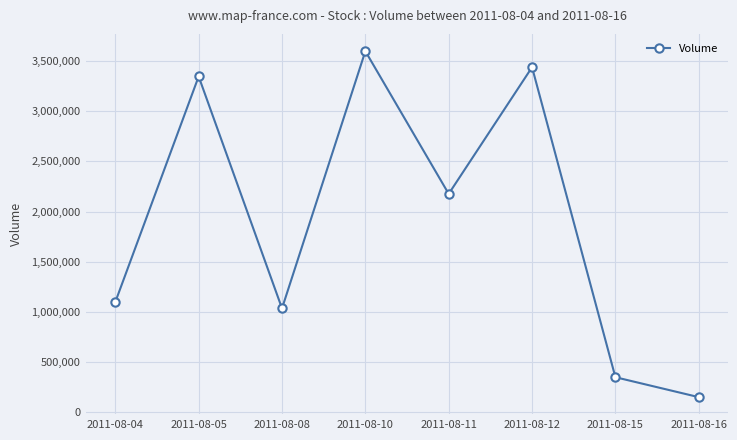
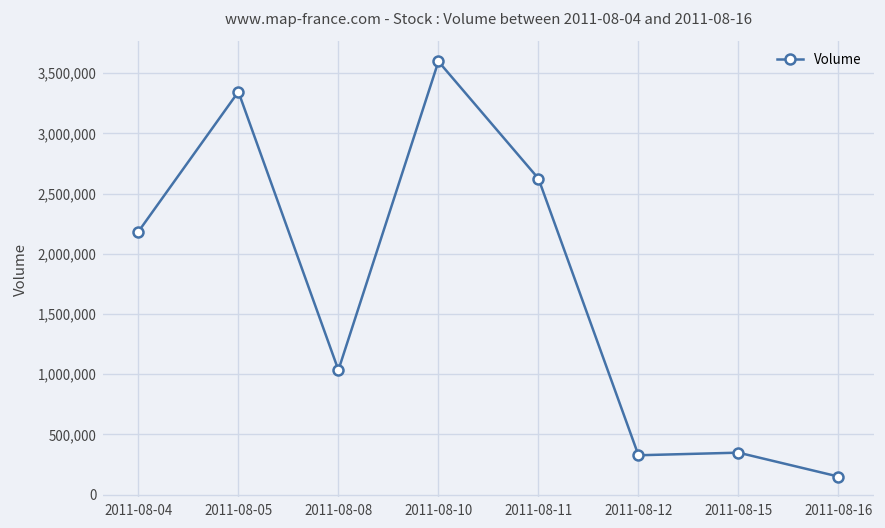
  {
-   "2011-08-04": "1,100,000",
+   "2011-08-04": "2,180,000",
    "2011-08-05": "3,350,000",
    "2011-08-08": "1,030,000",
    "2011-08-10": "3,600,000",
-   "2011-08-11": "2,180,000",
-   "2011-08-12": "3,440,000",
+   "2011-08-11": "2,620,000",
+   "2011-08-12": "330,000",
    "2011-08-15": "350,000",
    "2011-08-16": "150,000"
  }
